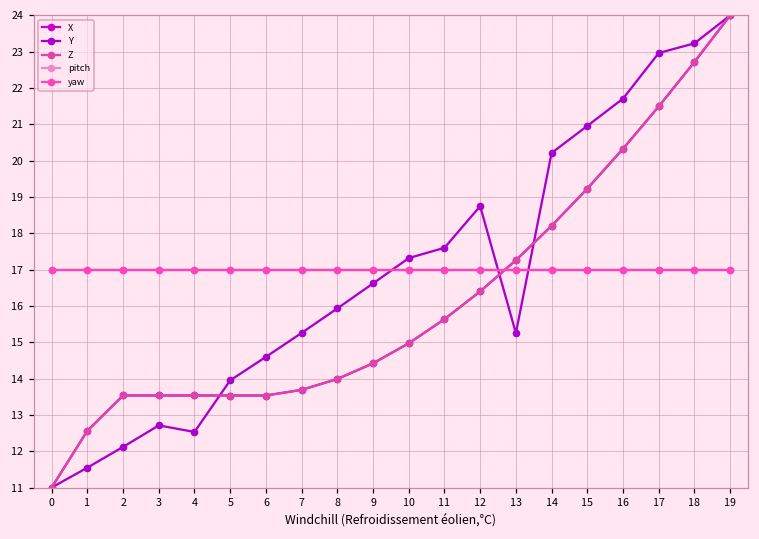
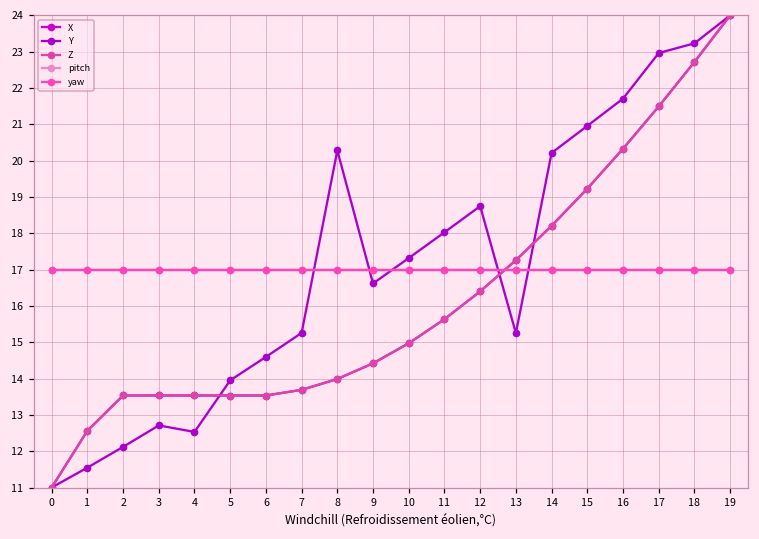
  {
    "Y": {
      "1": 11.5,
      "2": 12.1,
      "3": 12.7,
      "4": 12.5,
      "5": 14.0,
      "6": 14.6,
      "7": 15.3,
-     "8": 15.9,
+     "8": 20.3,
      "9": 16.6,
      "10": 17.3,
-     "11": 17.6,
+     "11": 18.0,
      "12": 18.7,
      "13": 15.3,
      "14": 20.2,
      "15": 21.0,
      "16": 21.7,
      "17": 23.0,
      "18": 23.2
    }
  }
